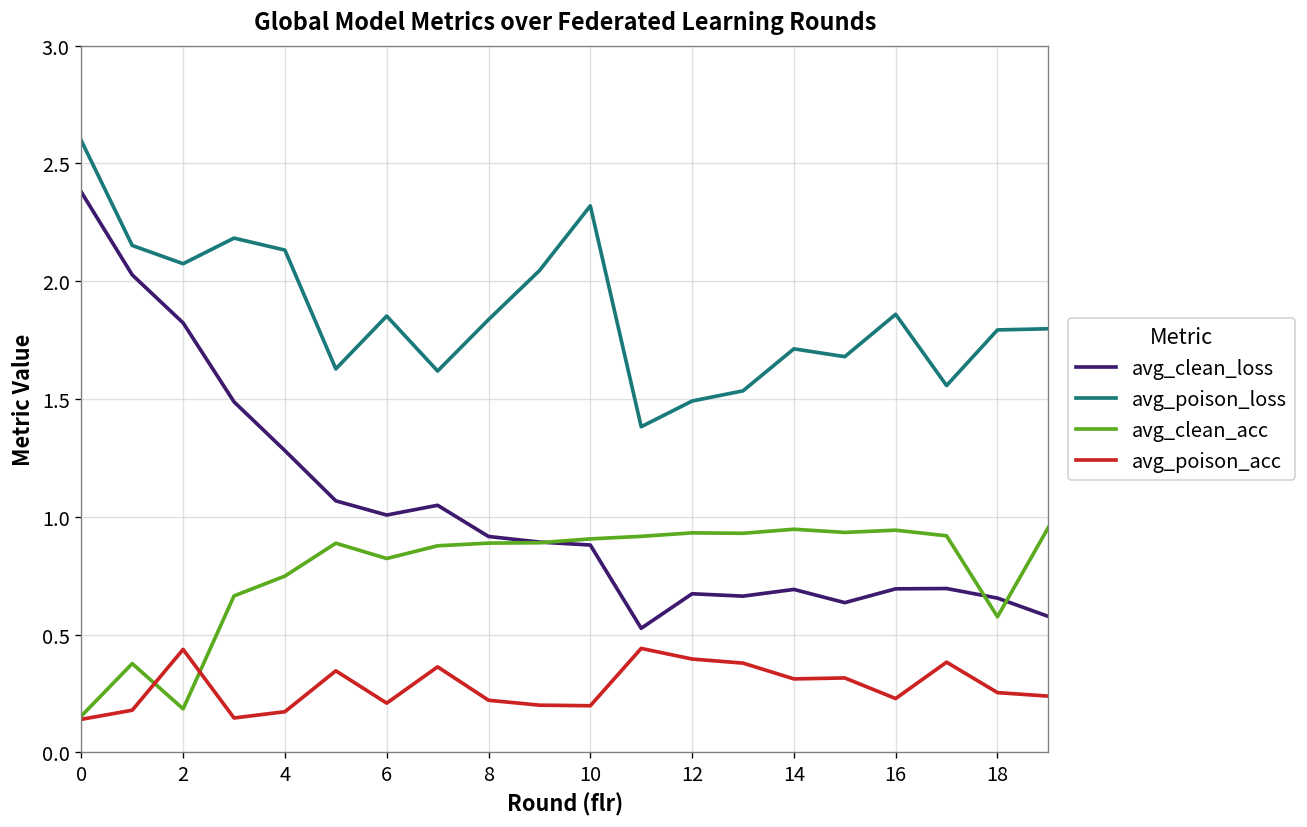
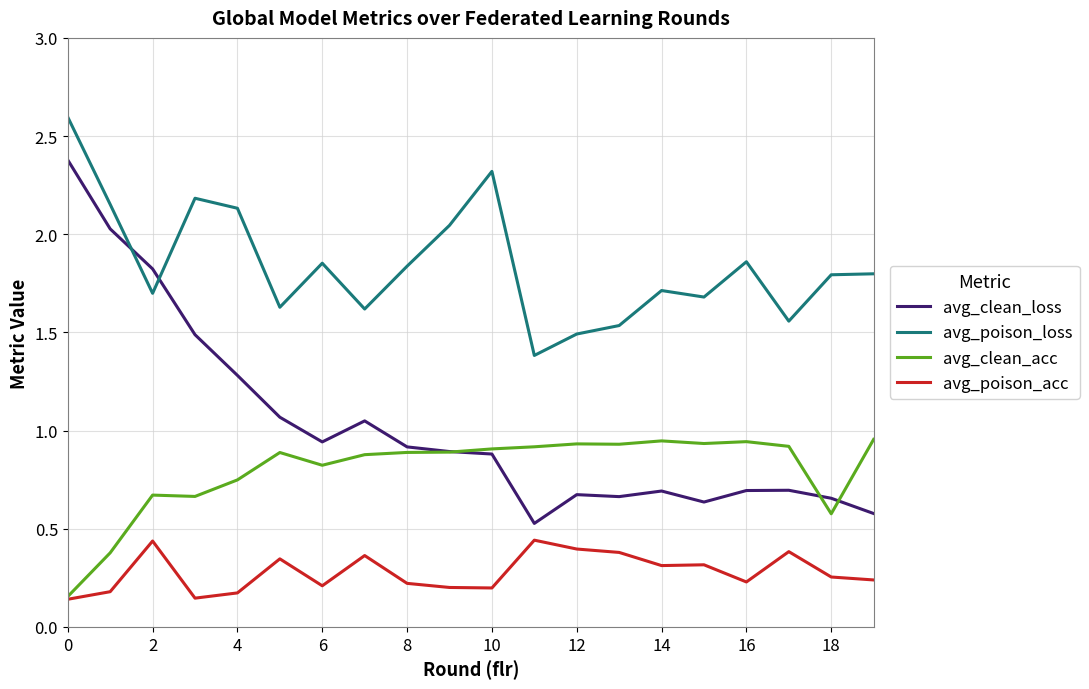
  {
    "avg_clean_loss": {
      "0": 2.38,
      "2": 1.82,
      "4": 1.28,
-     "6": 1.01,
+     "6": 0.94,
      "8": 0.92,
      "10": 0.88,
      "12": 0.67,
      "14": 0.69,
      "16": 0.69,
      "18": 0.66
    },
    "avg_poison_loss": {
      "0": 2.60,
-     "2": 2.07,
+     "2": 1.70,
      "4": 2.13,
      "6": 1.85,
      "8": 1.84,
      "10": 2.32,
      "12": 1.49,
      "14": 1.71,
      "16": 1.86,
      "18": 1.79
    },
    "avg_clean_acc": {
      "0": 0.15,
-     "2": 0.19,
+     "2": 0.67,
      "4": 0.75,
      "6": 0.82,
      "8": 0.89,
      "10": 0.91,
      "12": 0.93,
      "14": 0.95,
      "16": 0.94,
      "18": 0.58
    },
    "avg_poison_acc": {
      "0": 0.14,
      "2": 0.44,
      "4": 0.17,
      "6": 0.21,
      "8": 0.22,
      "10": 0.20,
      "12": 0.40,
      "14": 0.31,
      "16": 0.23,
      "18": 0.25
    }
  }
